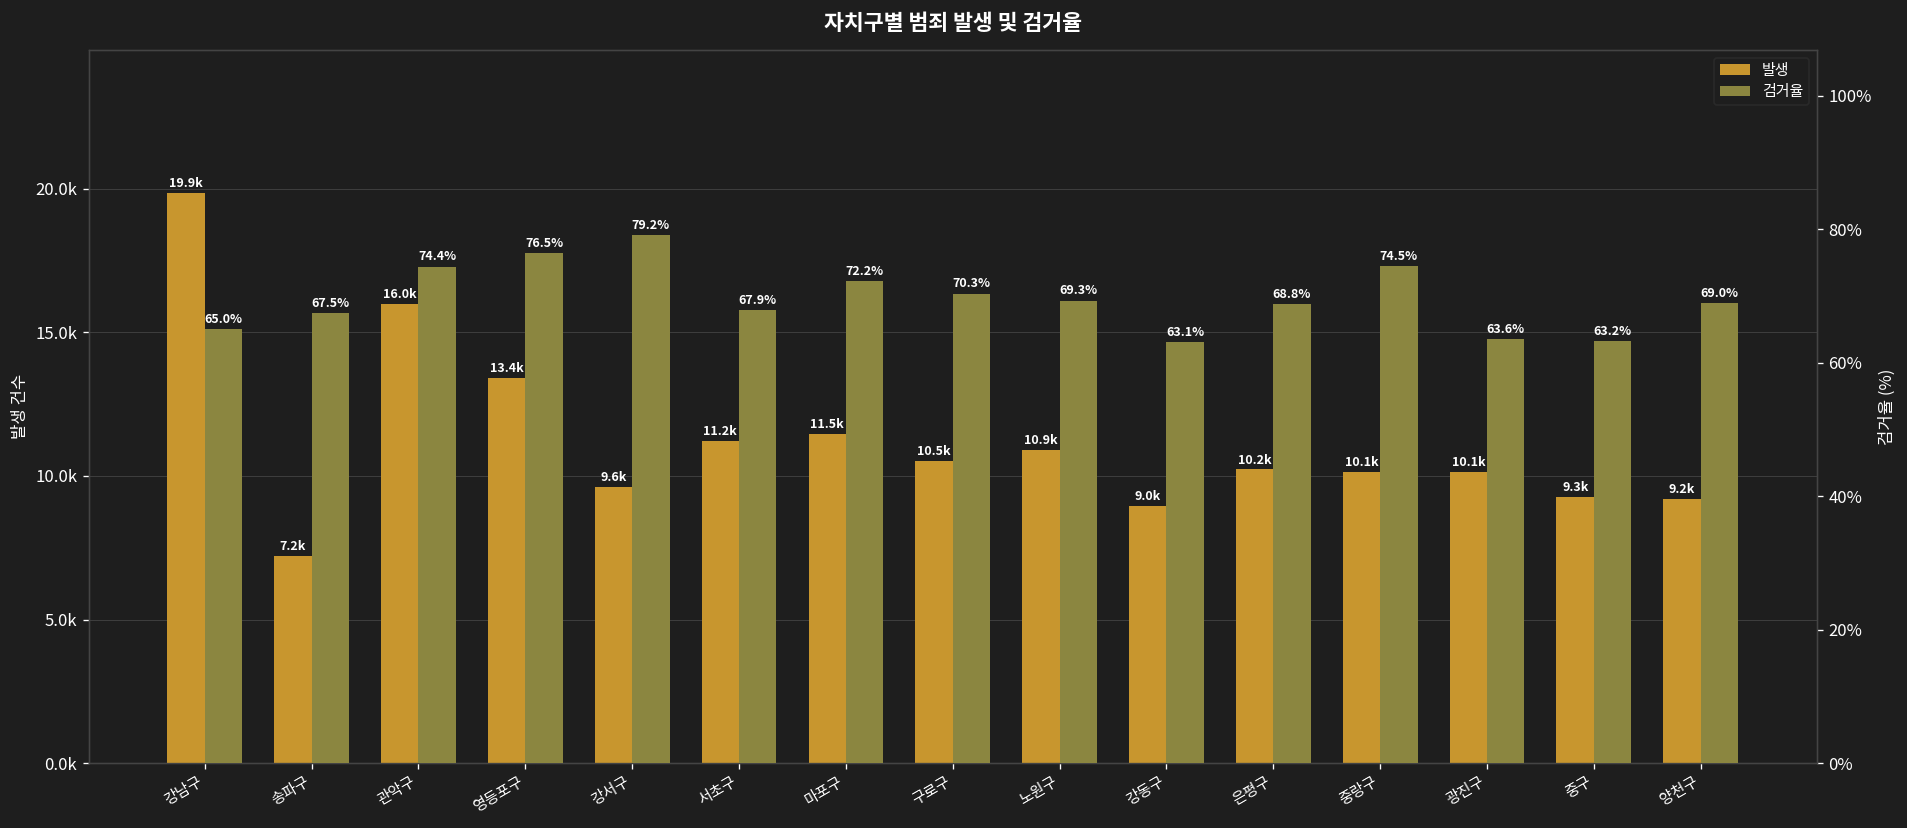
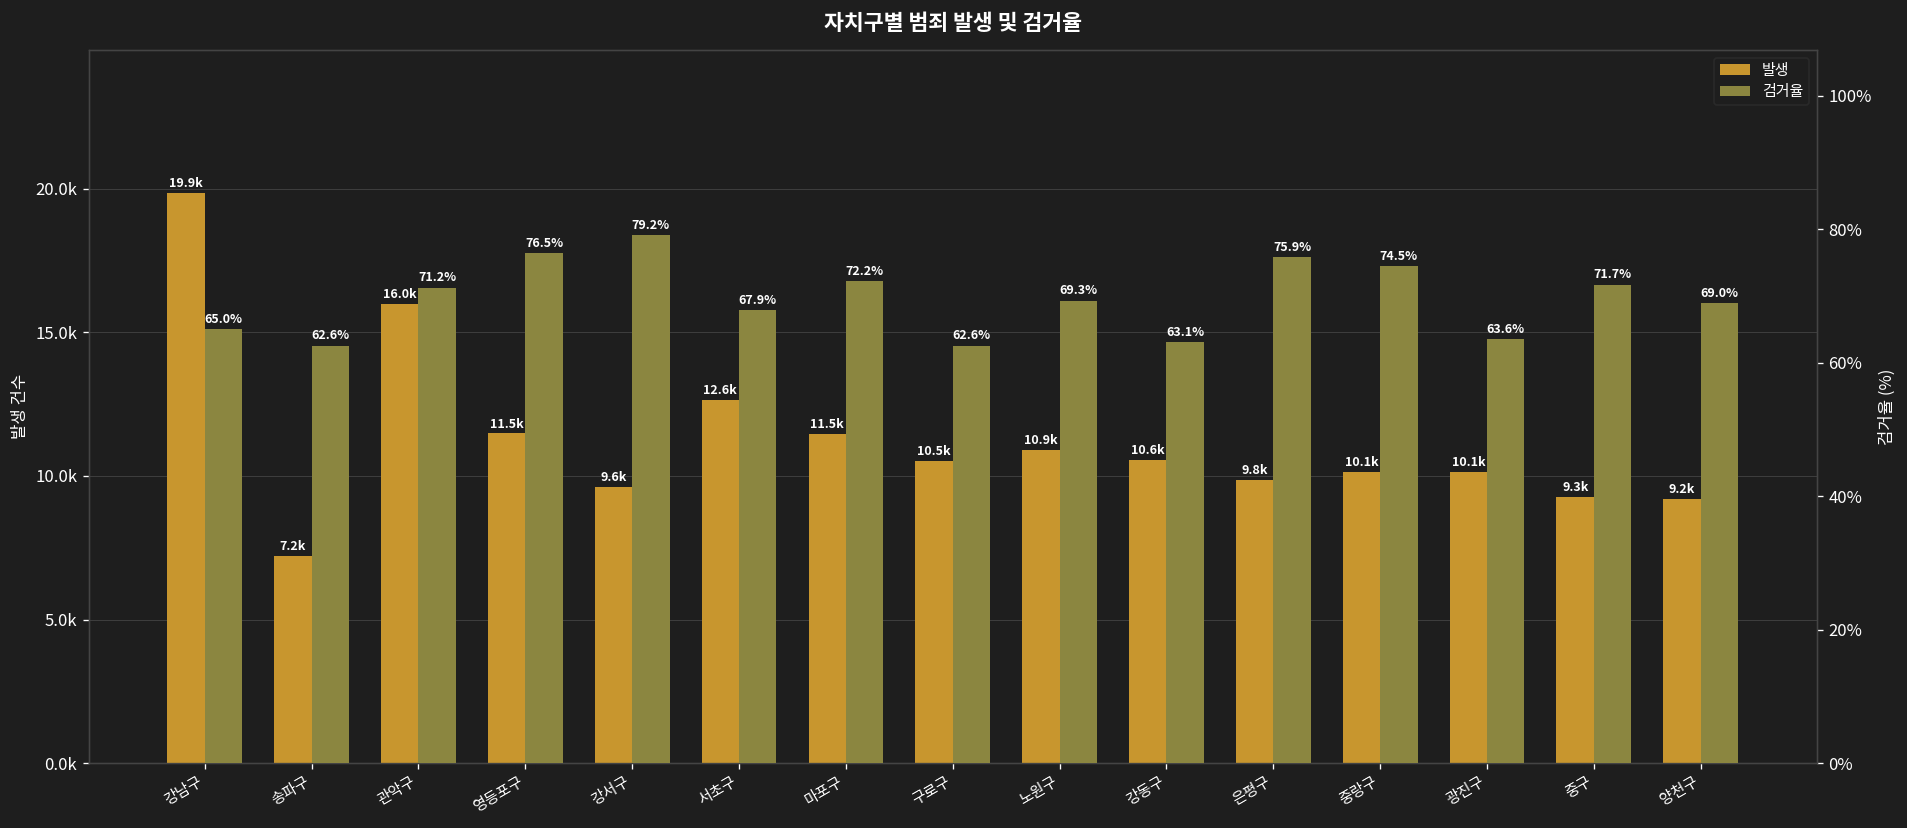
  {
    "발생": {
      "강남구": "19.9k",
      "송파구": "7.2k",
      "관악구": "16.0k",
-     "영등포구": "13.4k",
+     "영등포구": "11.5k",
      "강서구": "9.6k",
-     "서초구": "11.2k",
+     "서초구": "12.6k",
      "마포구": "11.5k",
      "구로구": "10.5k",
      "노원구": "10.9k",
-     "강동구": "9.0k",
-     "은평구": "10.2k",
+     "강동구": "10.6k",
+     "은평구": "9.8k",
      "중랑구": "10.1k",
      "광진구": "10.1k",
      "중구": "9.3k",
      "양천구": "9.2k"
    },
    "검거율": {
      "강남구": "65.0%",
-     "송파구": "67.5%",
-     "관악구": "74.4%",
+     "송파구": "62.6%",
+     "관악구": "71.2%",
      "영등포구": "76.5%",
      "강서구": "79.2%",
      "서초구": "67.9%",
      "마포구": "72.2%",
-     "구로구": "70.3%",
+     "구로구": "62.6%",
      "노원구": "69.3%",
      "강동구": "63.1%",
-     "은평구": "68.8%",
+     "은평구": "75.9%",
      "중랑구": "74.5%",
      "광진구": "63.6%",
-     "중구": "63.2%",
+     "중구": "71.7%",
      "양천구": "69.0%"
    }
  }
